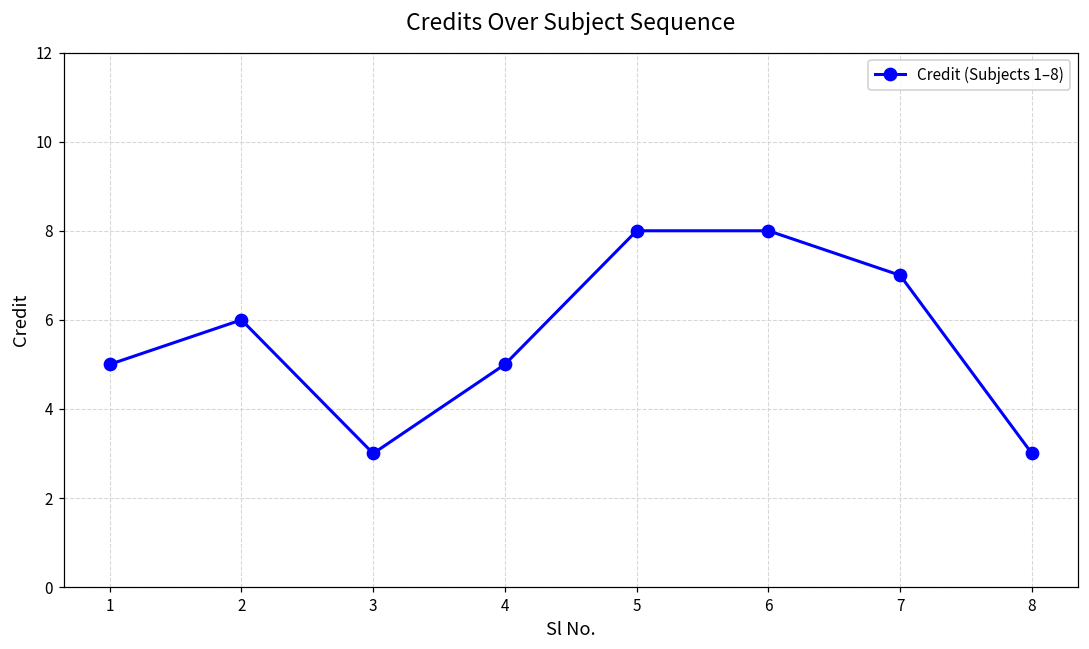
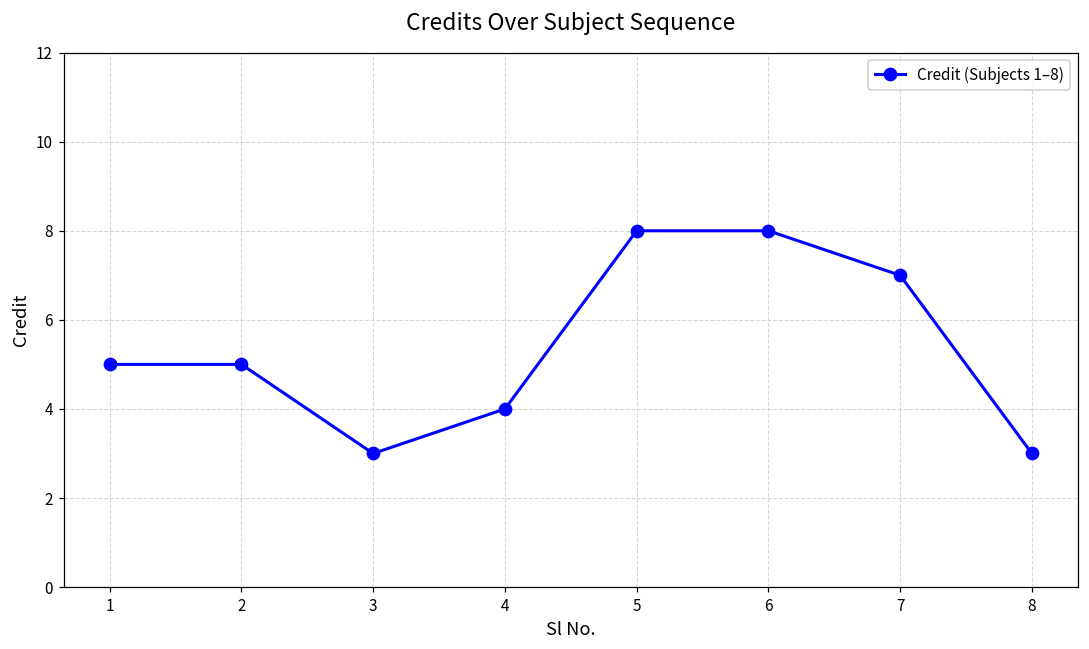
  {
    "1": 5,
-   "2": 6,
+   "2": 5,
    "3": 3,
-   "4": 5,
+   "4": 4,
    "5": 8,
    "6": 8,
    "7": 7,
    "8": 3
  }
